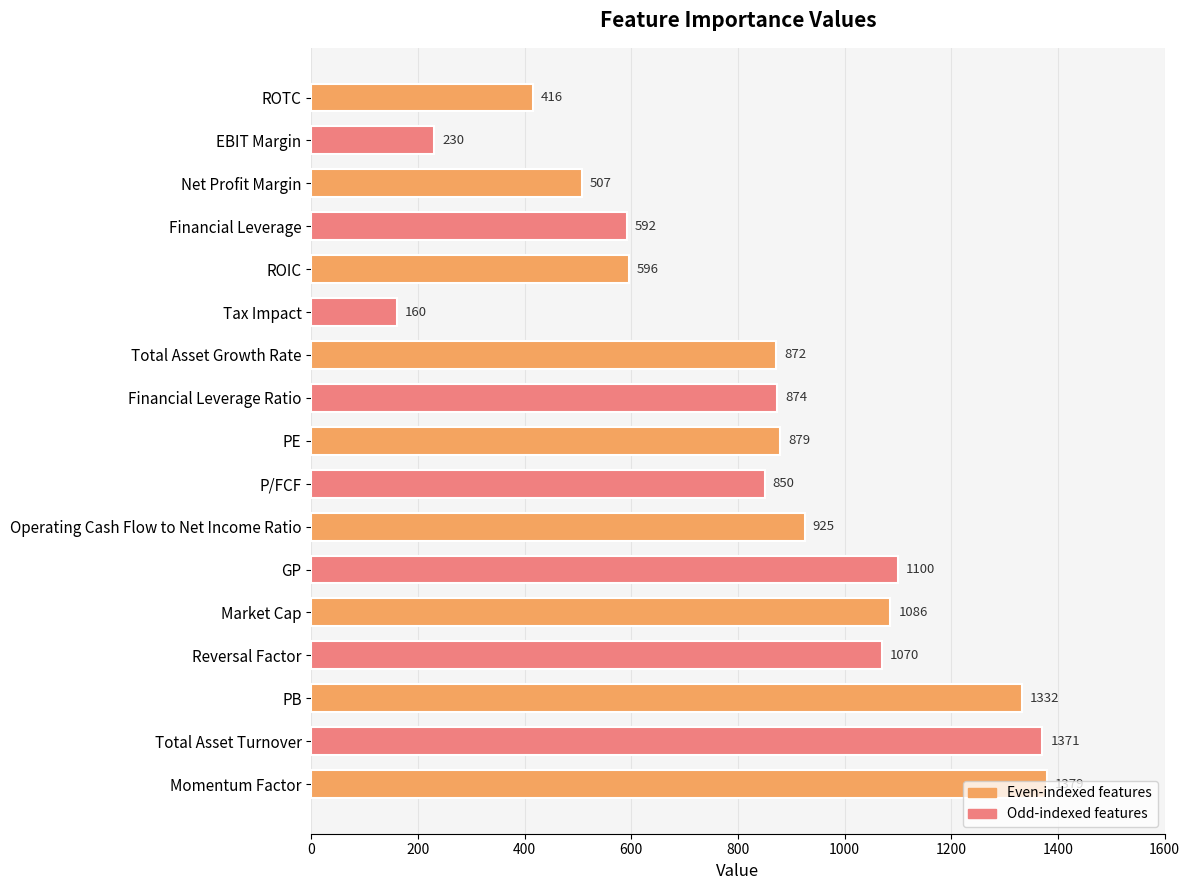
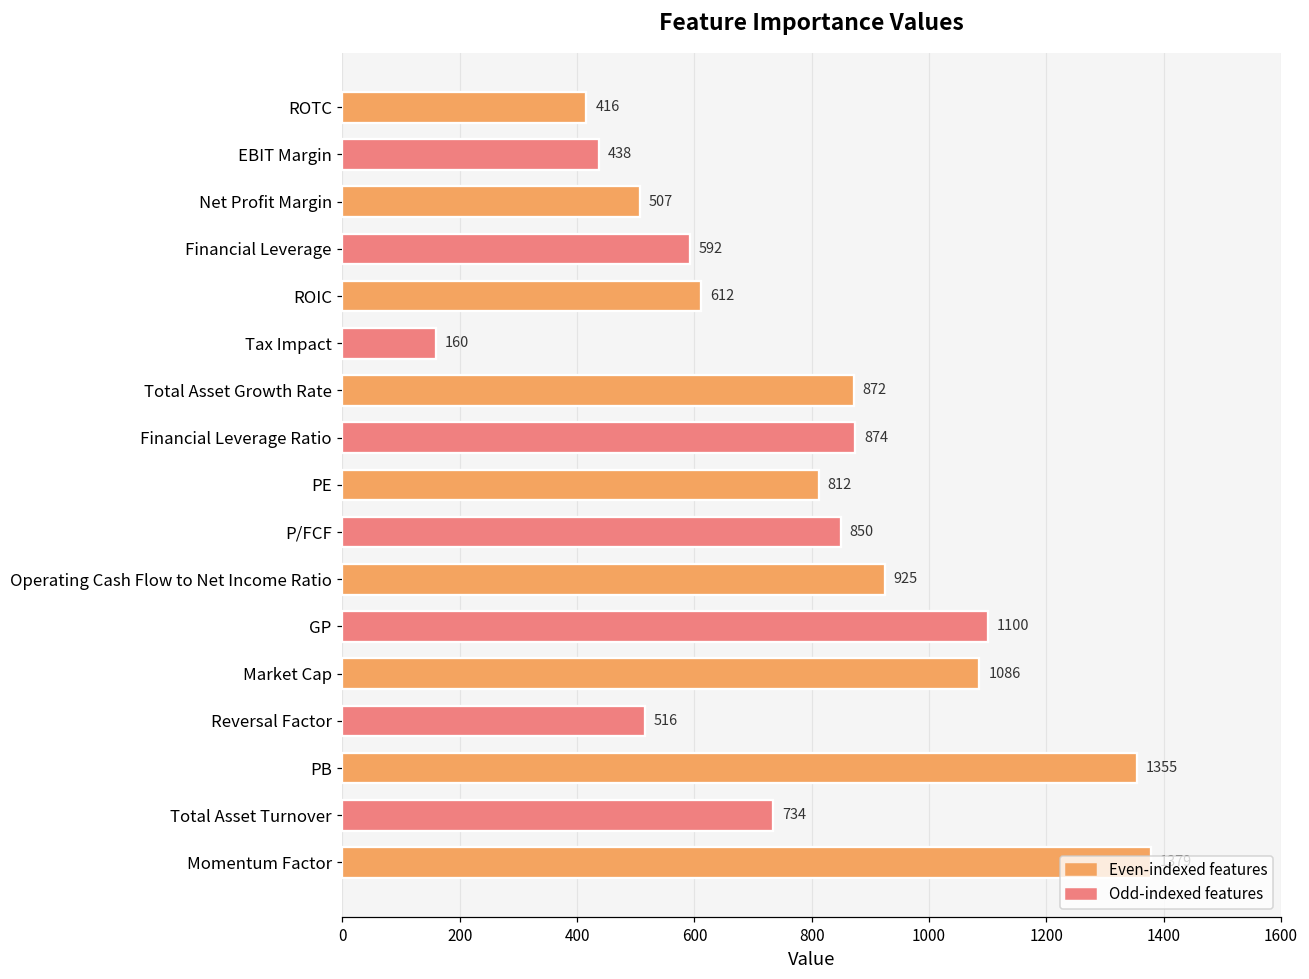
  {
    "ROTC": 416,
-   "EBIT Margin": 230,
+   "EBIT Margin": 438,
    "Net Profit Margin": 507,
    "Financial Leverage": 592,
-   "ROIC": 596,
+   "ROIC": 612,
    "Tax Impact": 160,
    "Total Asset Growth Rate": 872,
    "Financial Leverage Ratio": 874,
-   "PE": 879,
+   "PE": 812,
    "P/FCF": 850,
    "Operating Cash Flow to Net Income Ratio": 925,
    "GP": 1100,
    "Market Cap": 1086,
-   "Reversal Factor": 1070,
-   "PB": 1332,
-   "Total Asset Turnover": 1371
+   "Reversal Factor": 516,
+   "PB": 1355,
+   "Total Asset Turnover": 734
  }
